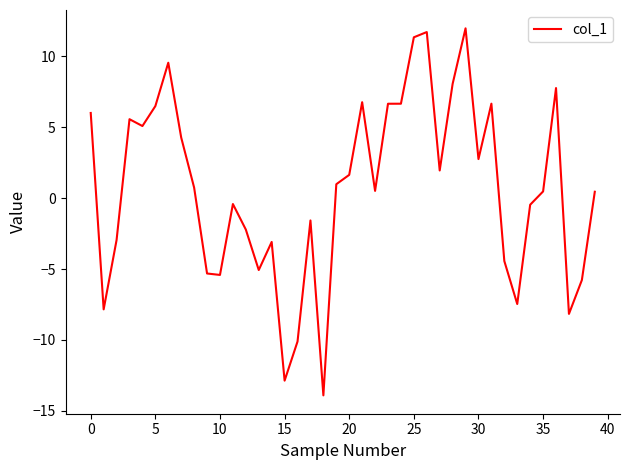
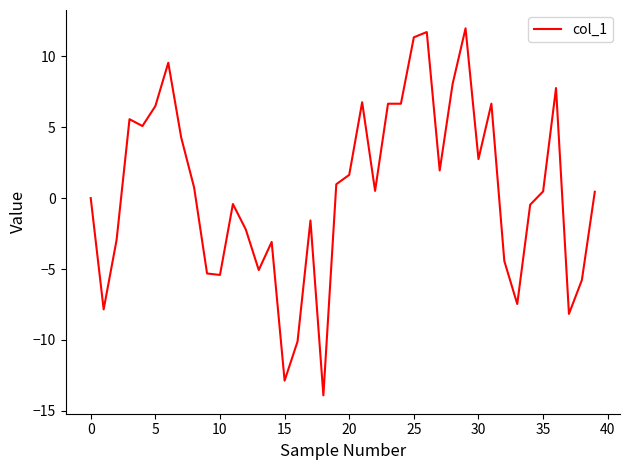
  {
-   "0": 6,
+   "0": 0,
    "5": 6.5,
    "10": -5.4,
    "15": -13,
    "20": 1.6,
    "25": 11.3,
    "30": 2.8,
    "35": 0.5
  }
